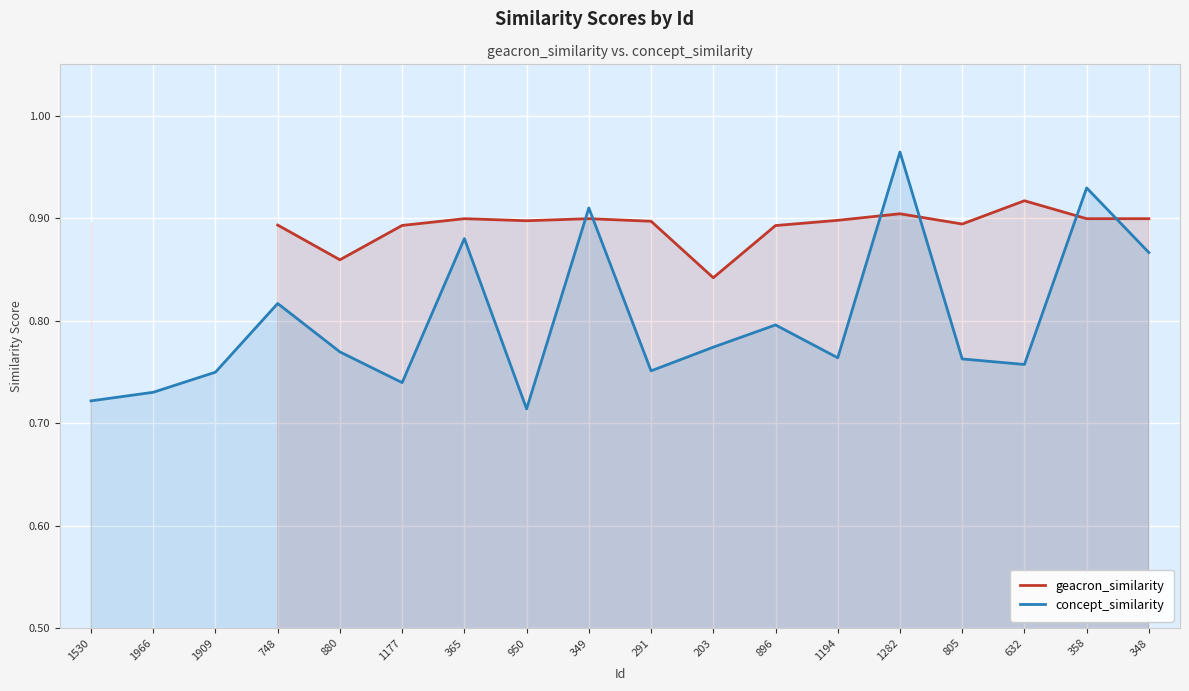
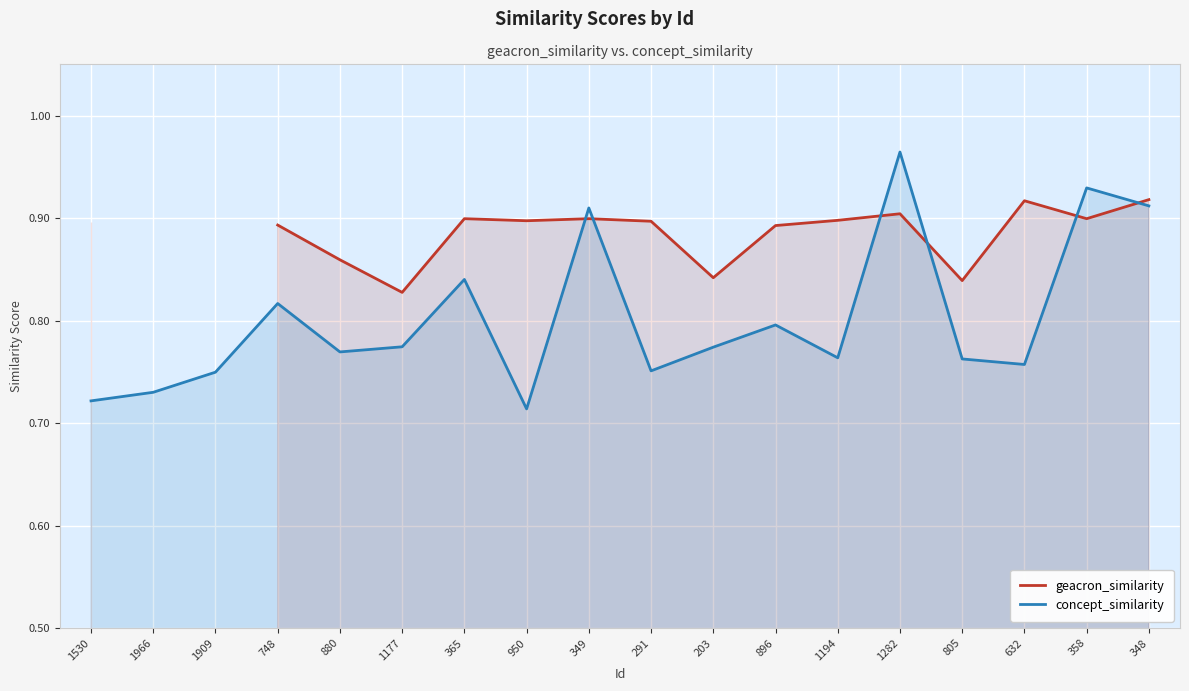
  {
    "geacron_similarity": {
      "1530": 0.896,
      "748": 0.893,
      "880": 0.859,
-     "1177": 0.893,
+     "1177": 0.828,
      "365": 0.899,
      "950": 0.897,
      "349": 0.899,
      "291": 0.897,
      "203": 0.842,
      "896": 0.893,
      "1194": 0.898,
      "1282": 0.904,
-     "805": 0.894,
+     "805": 0.839,
      "632": 0.917,
      "358": 0.899,
-     "348": 0.899
+     "348": 0.918
    },
    "concept_similarity": {
      "1530": 0.722,
      "1966": 0.730,
      "1909": 0.750,
      "748": 0.817,
      "880": 0.769,
-     "1177": 0.739,
-     "365": 0.880,
+     "1177": 0.774,
+     "365": 0.840,
      "950": 0.714,
      "349": 0.910,
      "291": 0.751,
      "203": 0.774,
      "896": 0.796,
      "1194": 0.764,
      "1282": 0.964,
      "805": 0.763,
      "632": 0.757,
      "358": 0.929,
-     "348": 0.866
+     "348": 0.912
    }
  }
